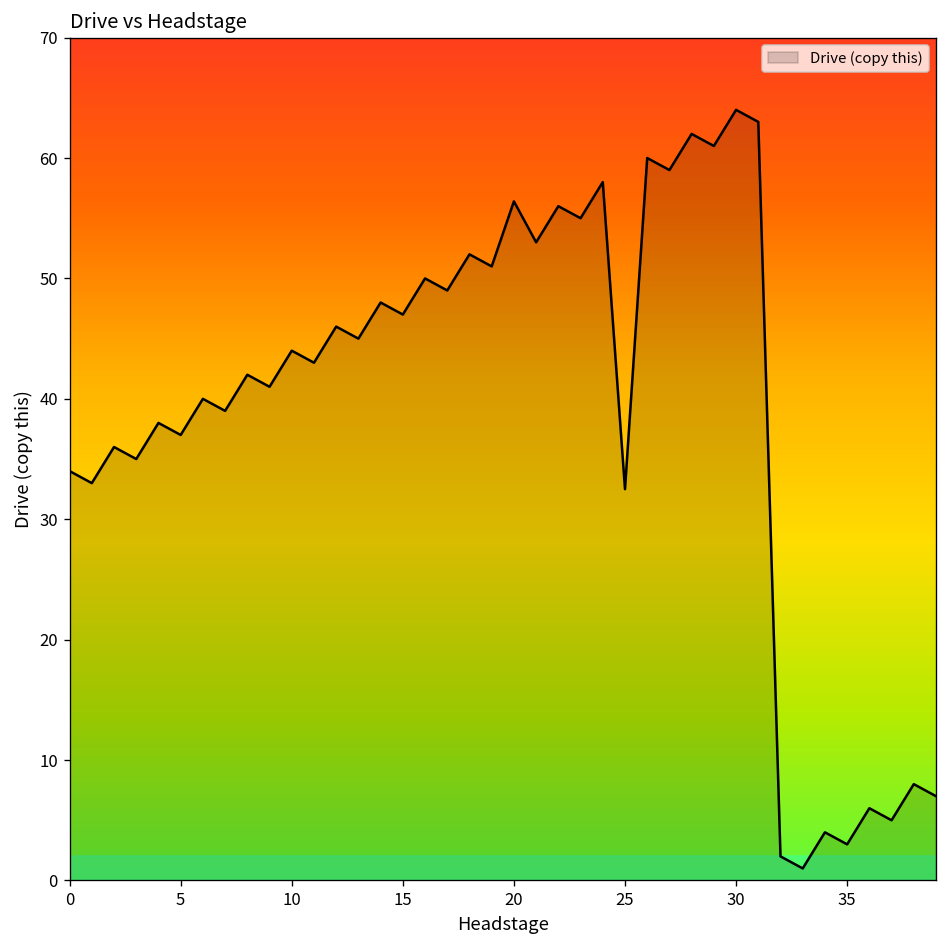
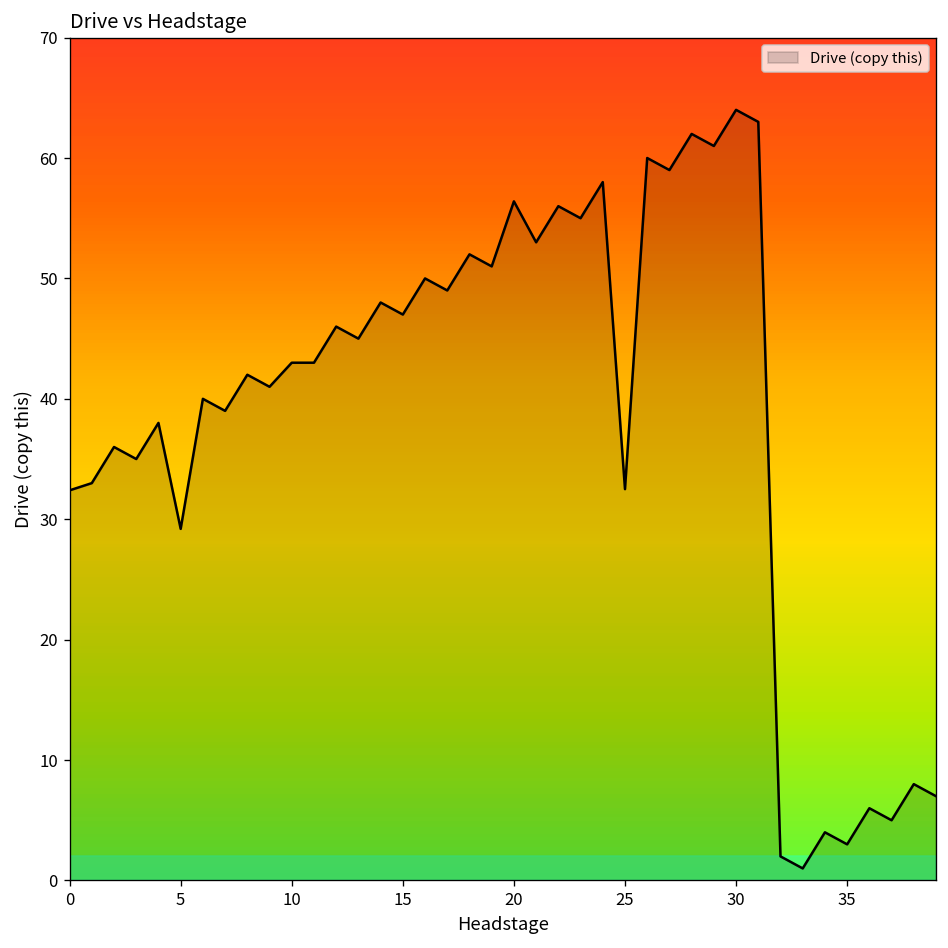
  {
-   "0": 34.0,
-   "5": 37.0,
-   "10": 44,
+   "0": 32.4,
+   "5": 29.2,
+   "10": 43,
    "15": 47.0,
    "20": 56.4,
    "25": 32.5,
    "30": 64.0,
    "35": 3.0
  }
